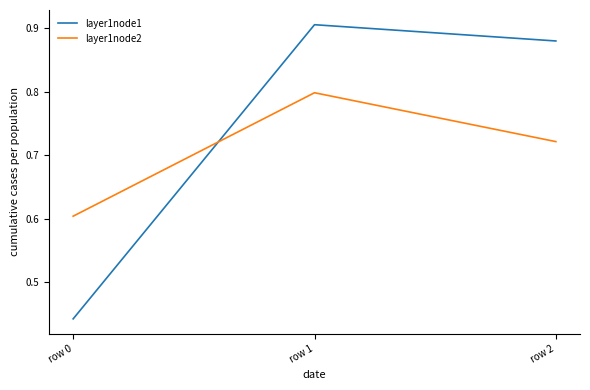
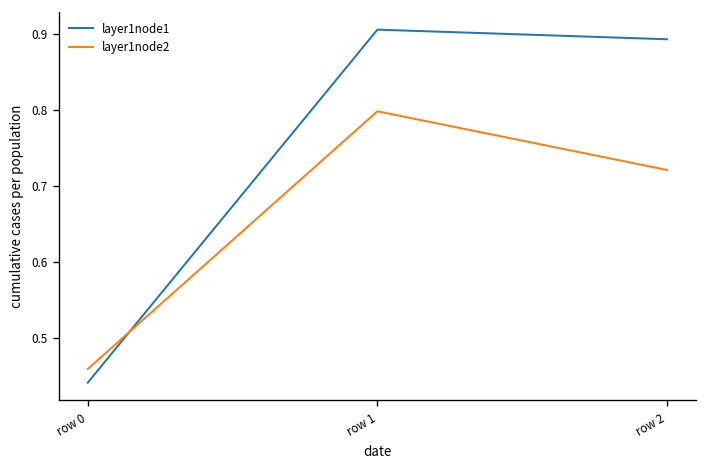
  {
    "layer1node1": {
      "row 0": 0.44,
      "row 1": 0.91,
-     "row 2": 0.88
+     "row 2": 0.89
    },
    "layer1node2": {
-     "row 0": 0.60,
+     "row 0": 0.46,
      "row 1": 0.80,
      "row 2": 0.72
    }
  }
